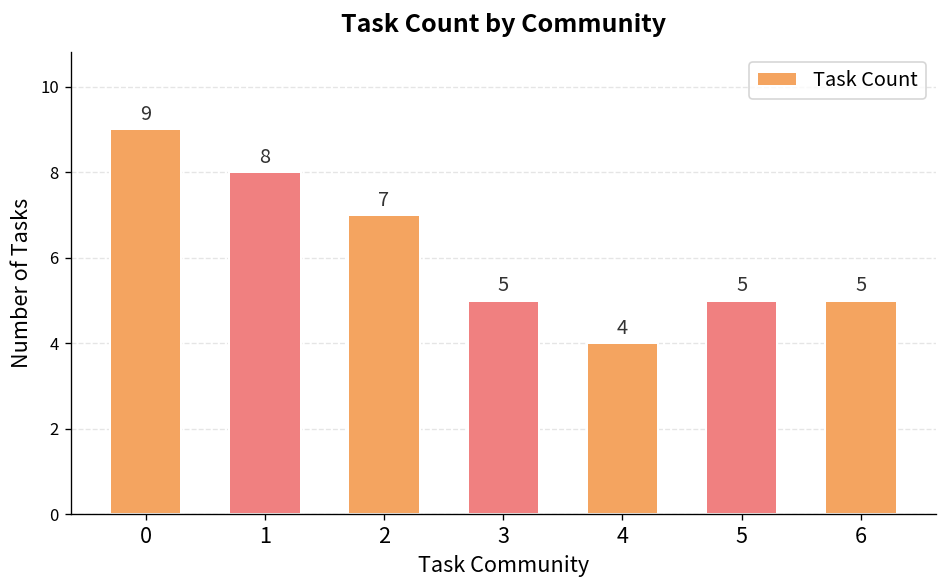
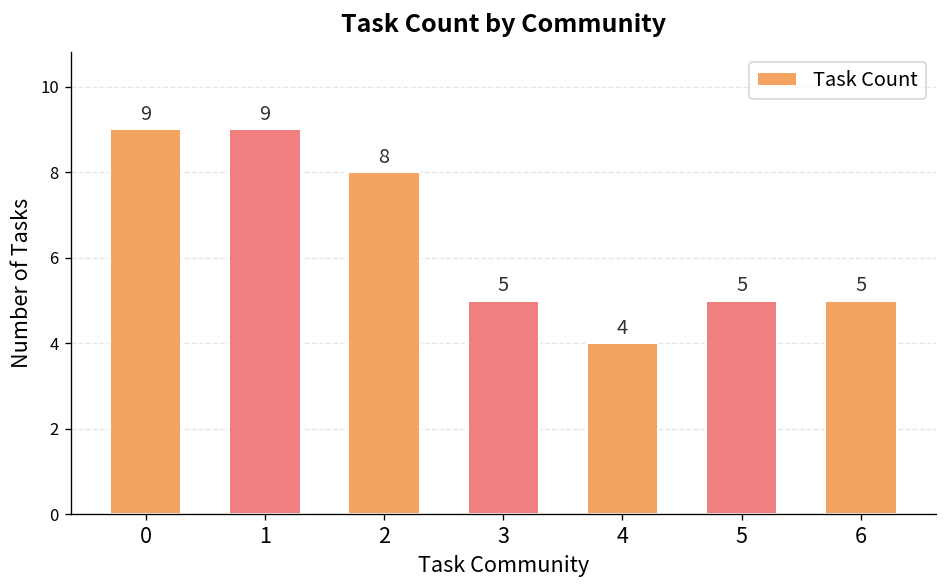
  {
    "0": 9,
-   "1": 8,
-   "2": 7,
+   "1": 9,
+   "2": 8,
    "3": 5,
    "4": 4,
    "5": 5,
    "6": 5
  }
